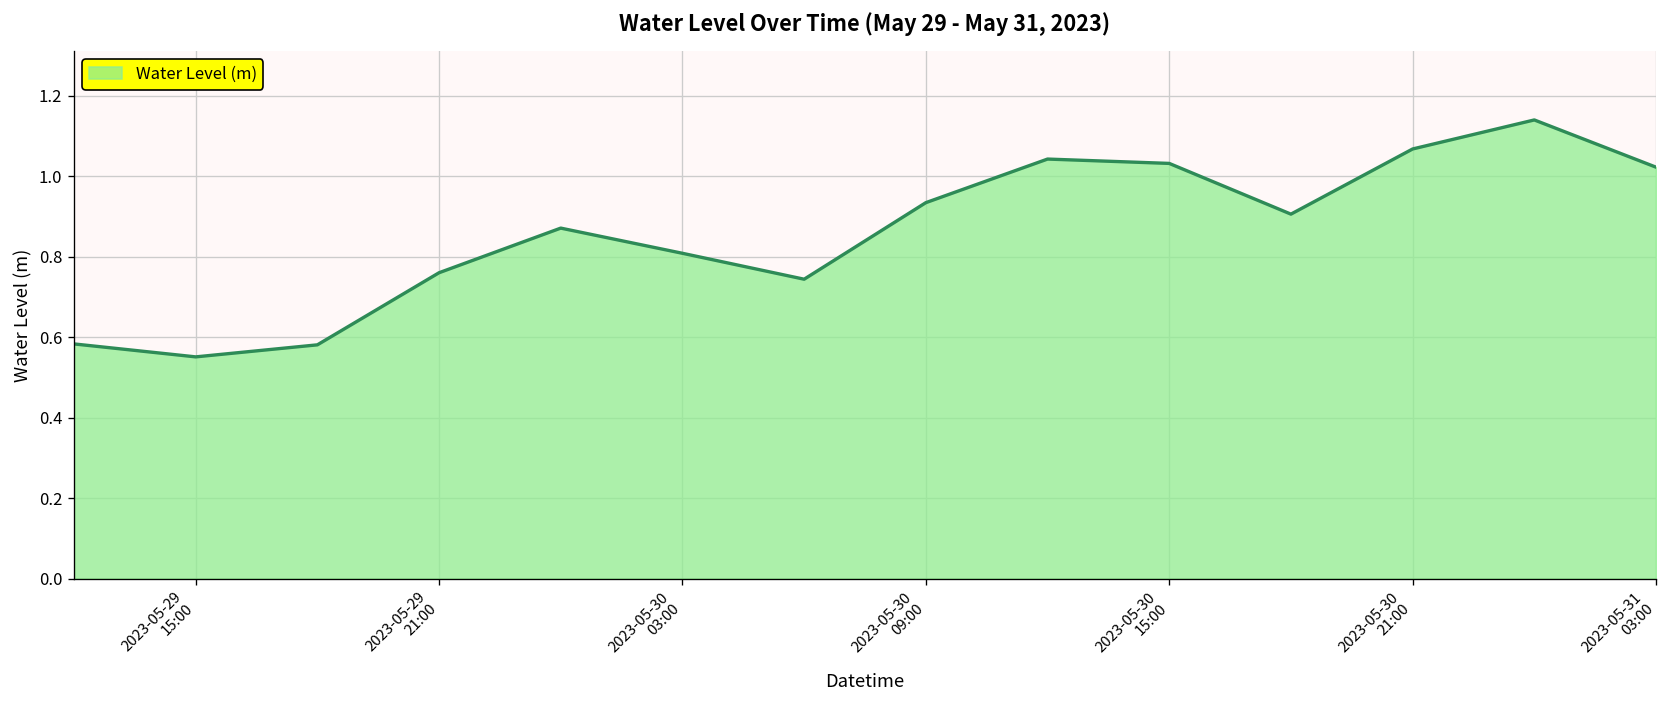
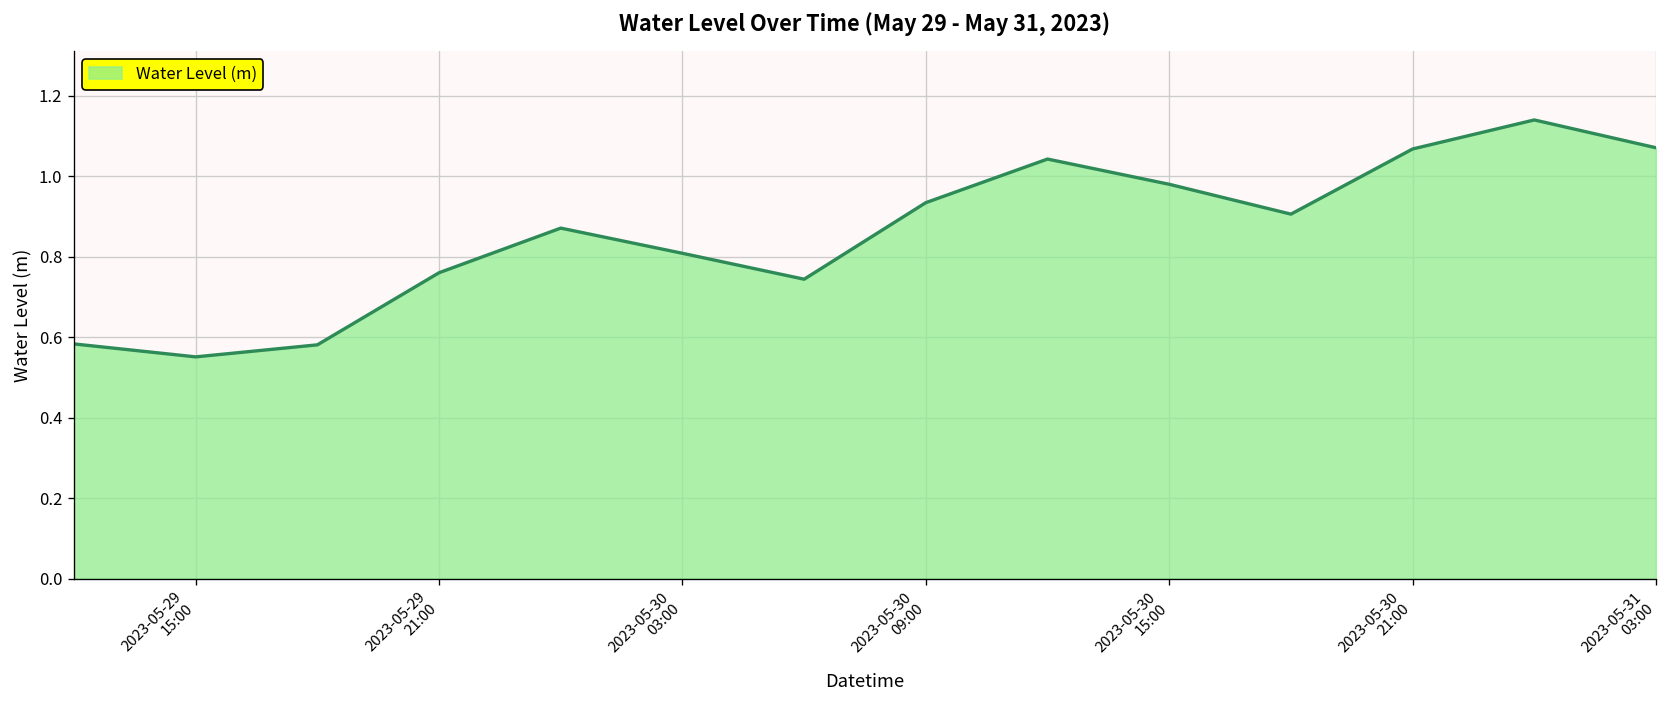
  {
    "2023-05-29 15:00": 0.55,
    "2023-05-29 21:00": 0.76,
    "2023-05-30 03:00": 0.81,
    "2023-05-30 09:00": 0.93,
-   "2023-05-30 15:00": 1.03,
+   "2023-05-30 15:00": 0.98,
    "2023-05-30 21:00": 1.07,
-   "2023-05-31 03:00": 1.02
+   "2023-05-31 03:00": 1.07
  }
